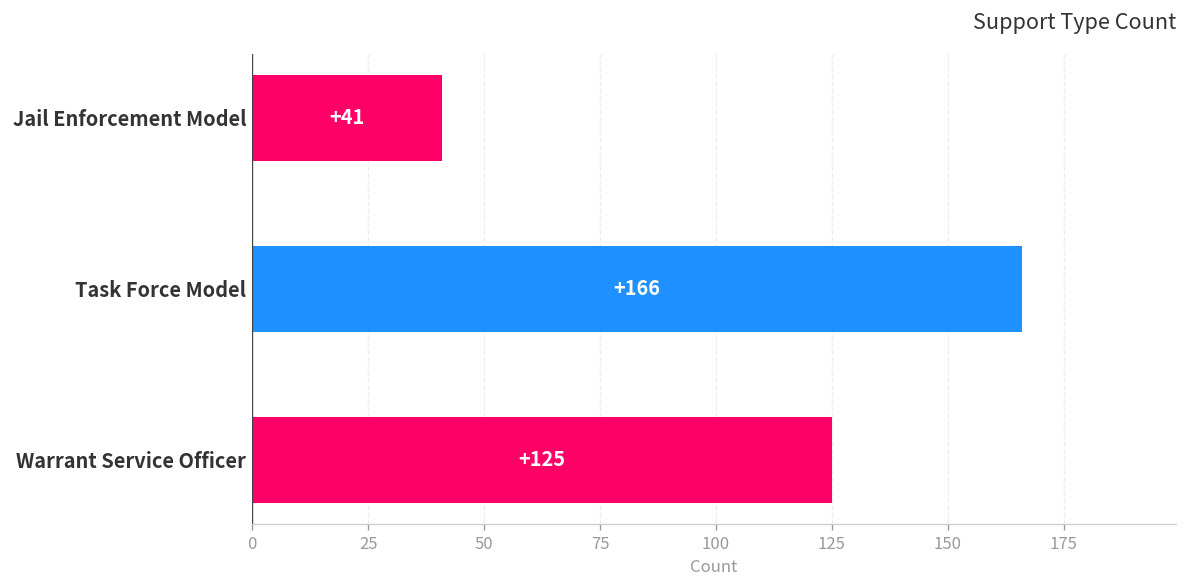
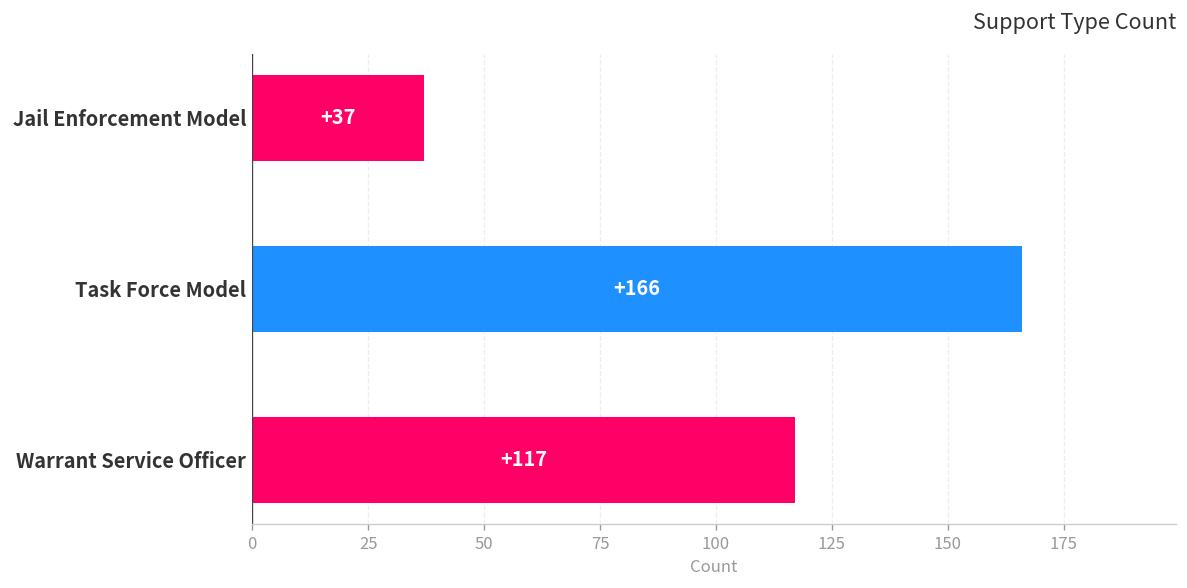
  {
-   "Jail Enforcement Model": "+41",
+   "Jail Enforcement Model": "+37",
    "Task Force Model": "+166",
-   "Warrant Service Officer": "+125"
+   "Warrant Service Officer": "+117"
  }
